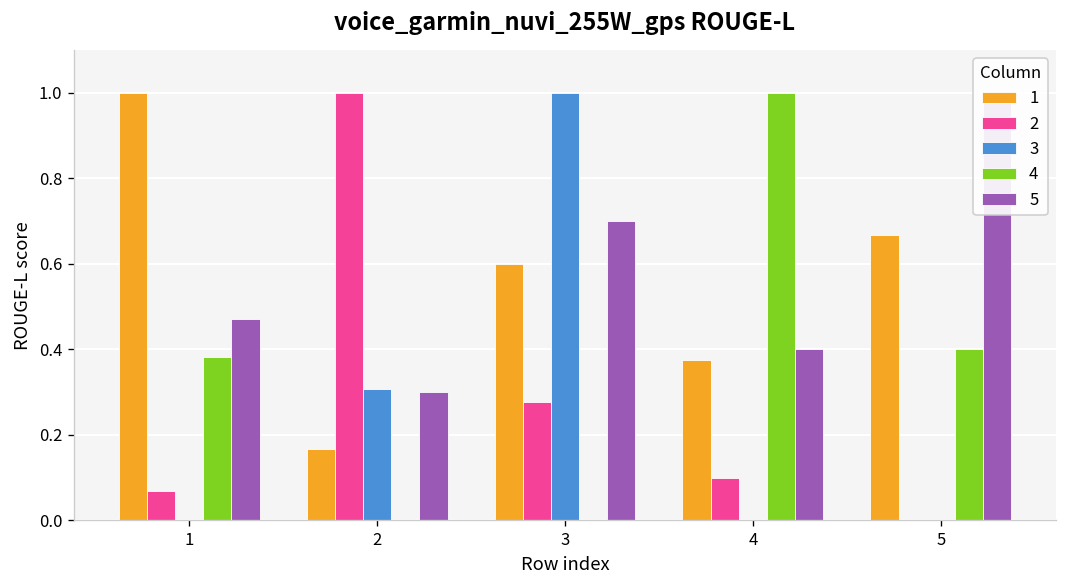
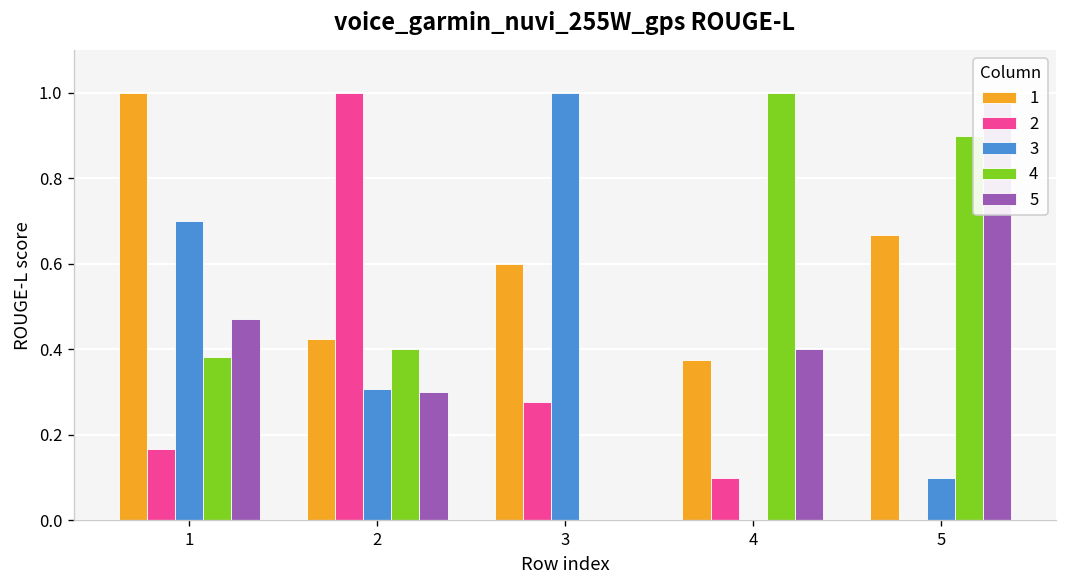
  {
    "1": {
      "1": 1.00,
-     "2": 0.17,
+     "2": 0.42,
      "3": 0.60,
      "4": 0.38,
      "5": 0.67
    },
    "2": {
-     "1": 0.07,
+     "1": 0.17,
      "2": 1.00,
      "3": 0.28,
      "4": 0.10,
      "5": 0.00
    },
    "3": {
-     "1": 0.0,
+     "1": 0.7,
      "2": 0.31,
      "3": 1.0,
      "4": 0.0,
-     "5": 0.0
+     "5": 0.1
    },
    "4": {
      "1": 0.38,
-     "2": 0.0,
+     "2": 0.4,
      "3": 0.0,
      "4": 1.0,
-     "5": 0.4
+     "5": 0.9
    },
    "5": {
      "1": 0.47,
      "2": 0.3,
-     "3": 0.7,
+     "3": 0.0,
      "4": 0.4
    }
  }
